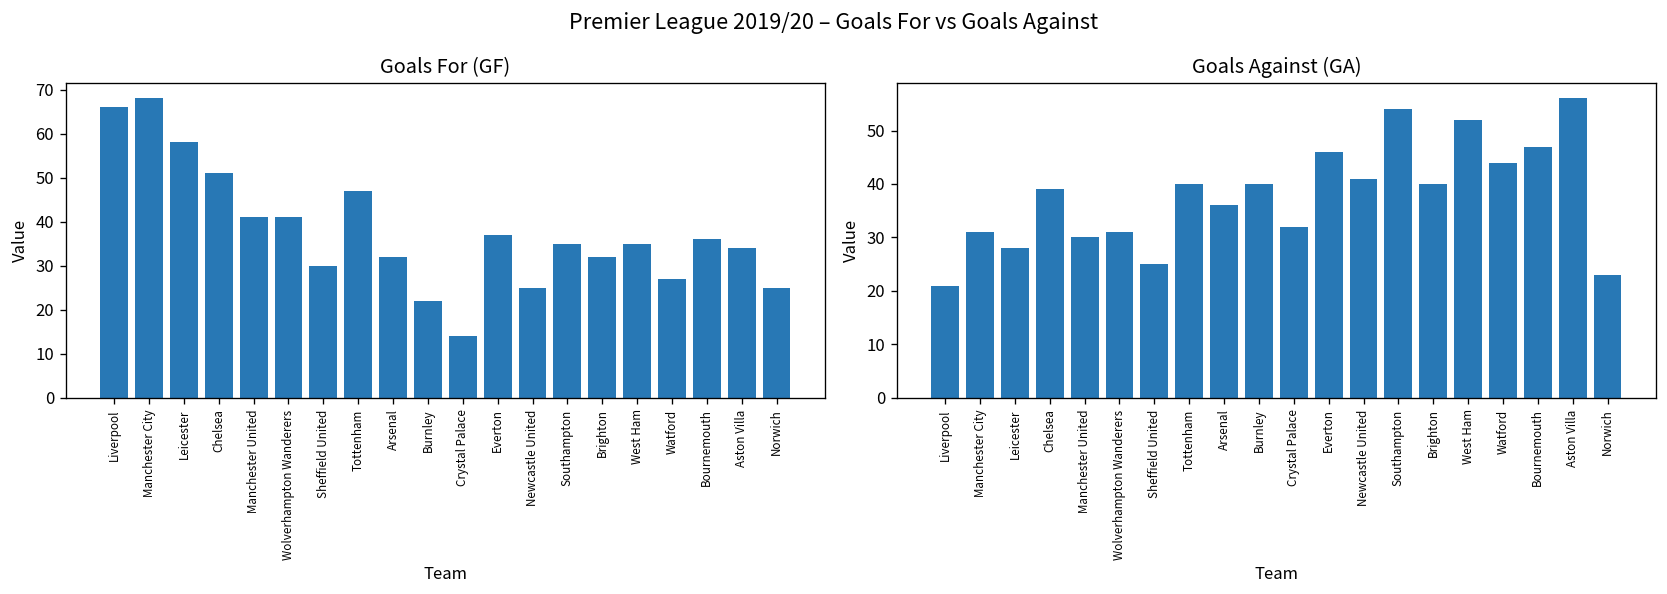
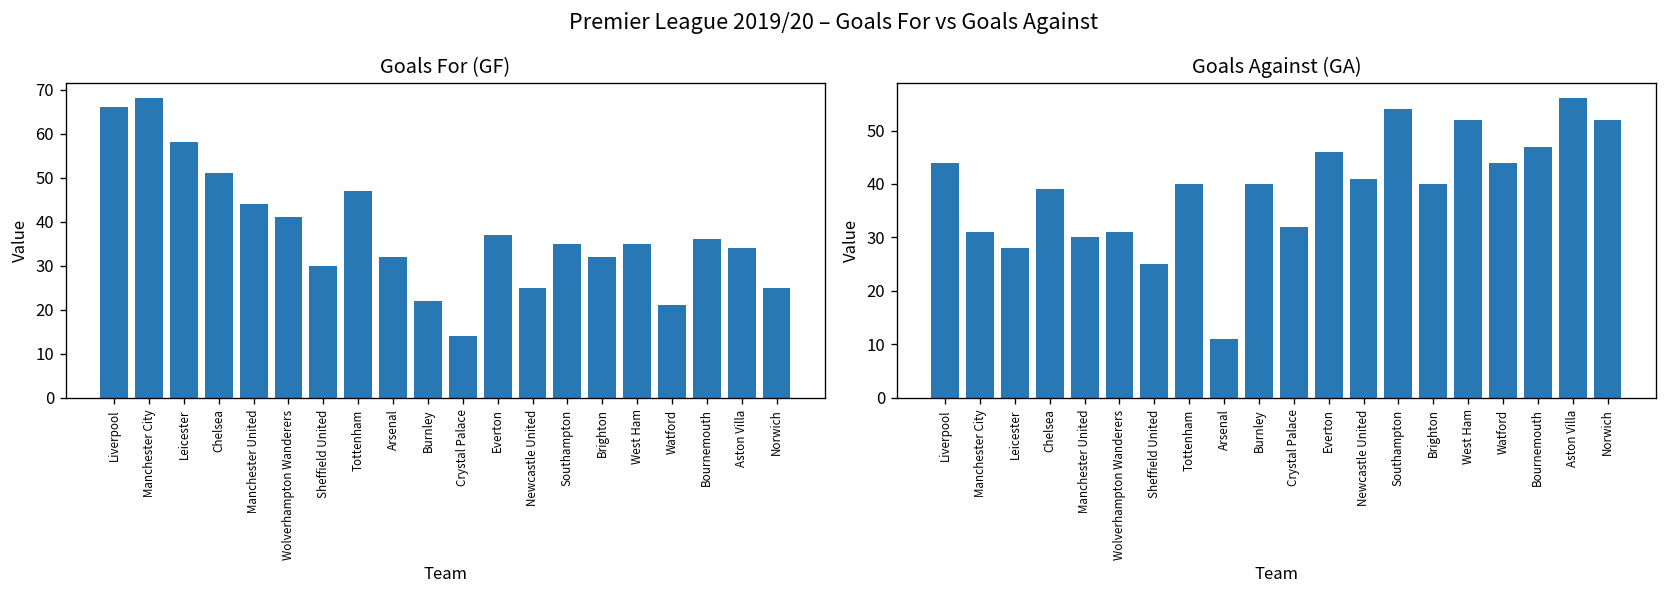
  {
    "Goals For (GF)": {
      "Liverpool": 66,
      "Manchester City": 68,
      "Leicester": 58,
      "Chelsea": 51,
-     "Manchester United": 41,
+     "Manchester United": 44,
      "Wolverhampton Wanderers": 41,
      "Sheffield United": 30,
      "Tottenham": 47,
      "Arsenal": 32,
      "Burnley": 22,
      "Crystal Palace": 14,
      "Everton": 37,
      "Newcastle United": 25,
      "Southampton": 35,
      "Brighton": 32,
      "West Ham": 35,
-     "Watford": 27,
+     "Watford": 21,
      "Bournemouth": 36,
      "Aston Villa": 34,
      "Norwich": 25
    },
    "Goals Against (GA)": {
-     "Liverpool": 21,
+     "Liverpool": 44,
      "Manchester City": 31,
      "Leicester": 28,
      "Chelsea": 39,
      "Manchester United": 30,
      "Wolverhampton Wanderers": 31,
      "Sheffield United": 25,
      "Tottenham": 40,
-     "Arsenal": 36,
+     "Arsenal": 11,
      "Burnley": 40,
      "Crystal Palace": 32,
      "Everton": 46,
      "Newcastle United": 41,
      "Southampton": 54,
      "Brighton": 40,
      "West Ham": 52,
      "Watford": 44,
      "Bournemouth": 47,
      "Aston Villa": 56,
-     "Norwich": 23
+     "Norwich": 52
    }
  }
